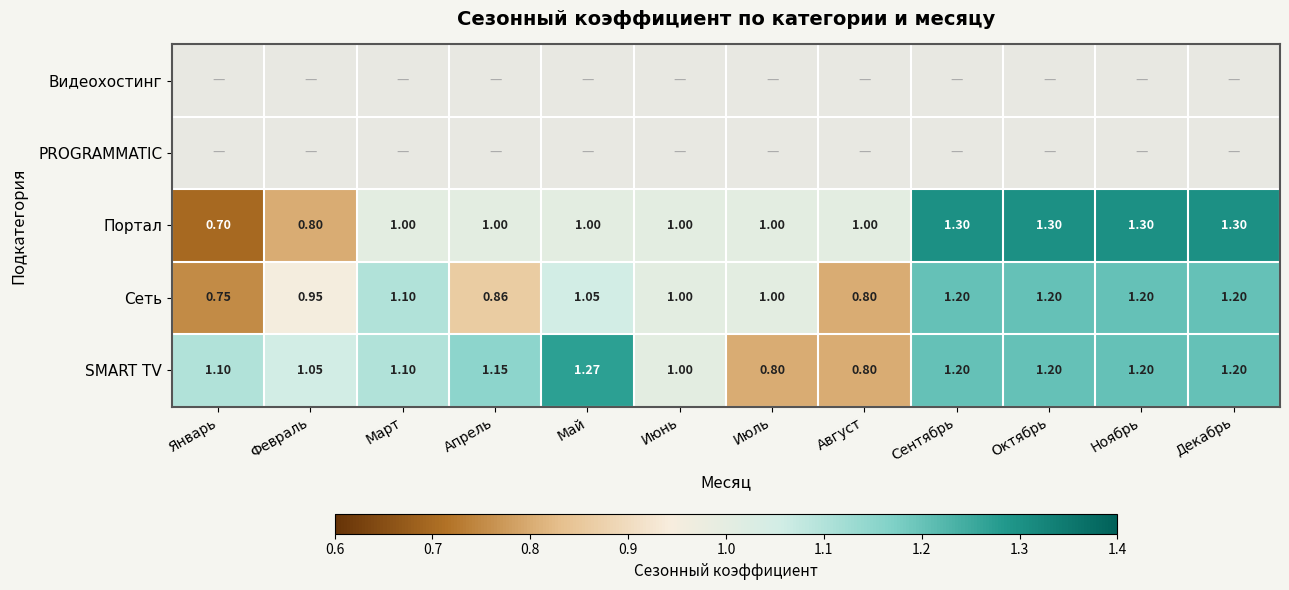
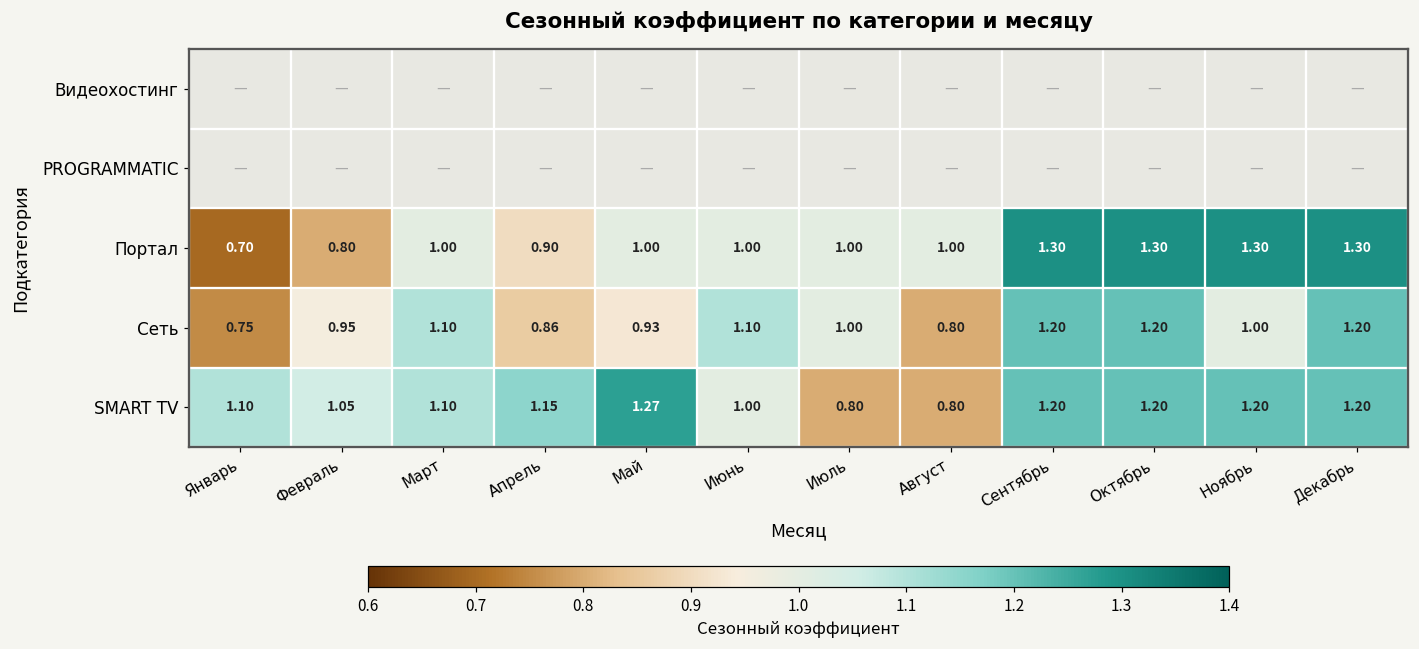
  {
    "Портал": {
      "Январь": 0.70,
      "Февраль": 0.80,
      "Март": 1.00,
-     "Апрель": 1.00,
+     "Апрель": 0.90,
      "Май": 1.00,
      "Июнь": 1.00,
      "Июль": 1.00,
      "Август": 1.00,
      "Сентябрь": 1.30,
      "Октябрь": 1.30,
      "Ноябрь": 1.30,
      "Декабрь": 1.30
    },
    "Сеть": {
      "Январь": 0.75,
      "Февраль": 0.95,
      "Март": 1.10,
      "Апрель": 0.86,
-     "Май": 1.05,
-     "Июнь": 1.00,
+     "Май": 0.93,
+     "Июнь": 1.10,
      "Июль": 1.00,
      "Август": 0.80,
      "Сентябрь": 1.20,
      "Октябрь": 1.20,
-     "Ноябрь": 1.20,
+     "Ноябрь": 1.00,
      "Декабрь": 1.20
    },
    "SMART TV": {
      "Январь": 1.10,
      "Февраль": 1.05,
      "Март": 1.10,
      "Апрель": 1.15,
      "Май": 1.27,
      "Июнь": 1.00,
      "Июль": 0.80,
      "Август": 0.80,
      "Сентябрь": 1.20,
      "Октябрь": 1.20,
      "Ноябрь": 1.20,
      "Декабрь": 1.20
    }
  }
